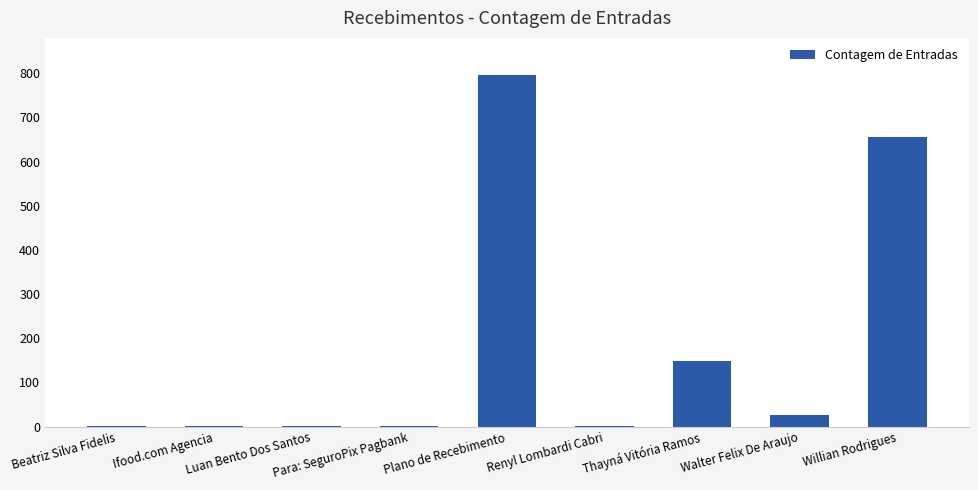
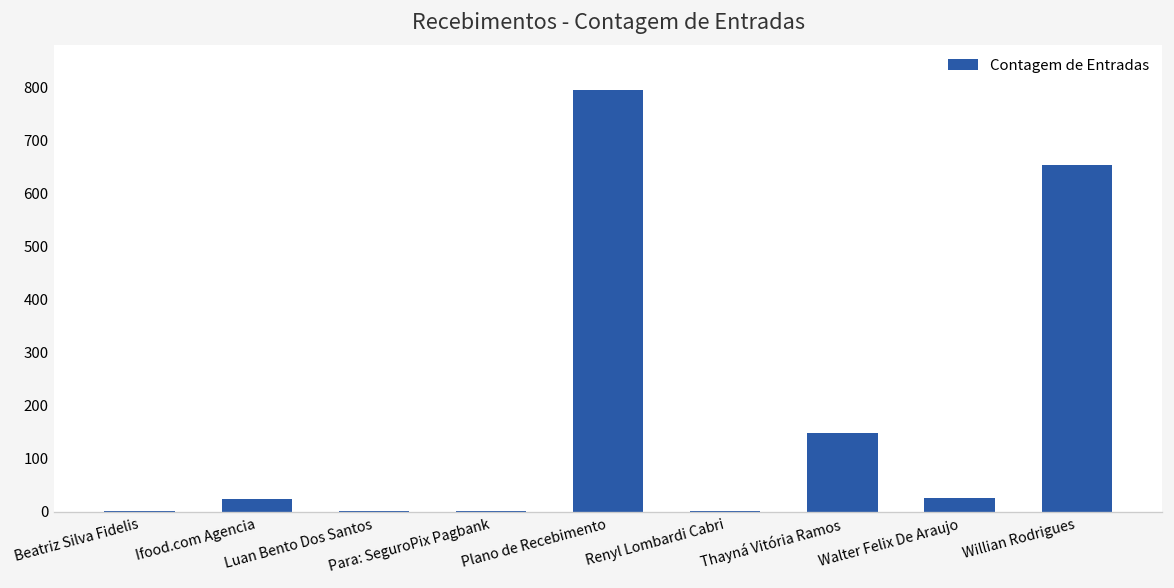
  {
-   "Ifood.com Agencia": 0,
+   "Ifood.com Agencia": 20,
    "Plano de Recebimento": 800,
    "Thayná Vitória Ramos": 150,
    "Walter Felix De Araujo": 30,
    "Willian Rodrigues": 660
  }
